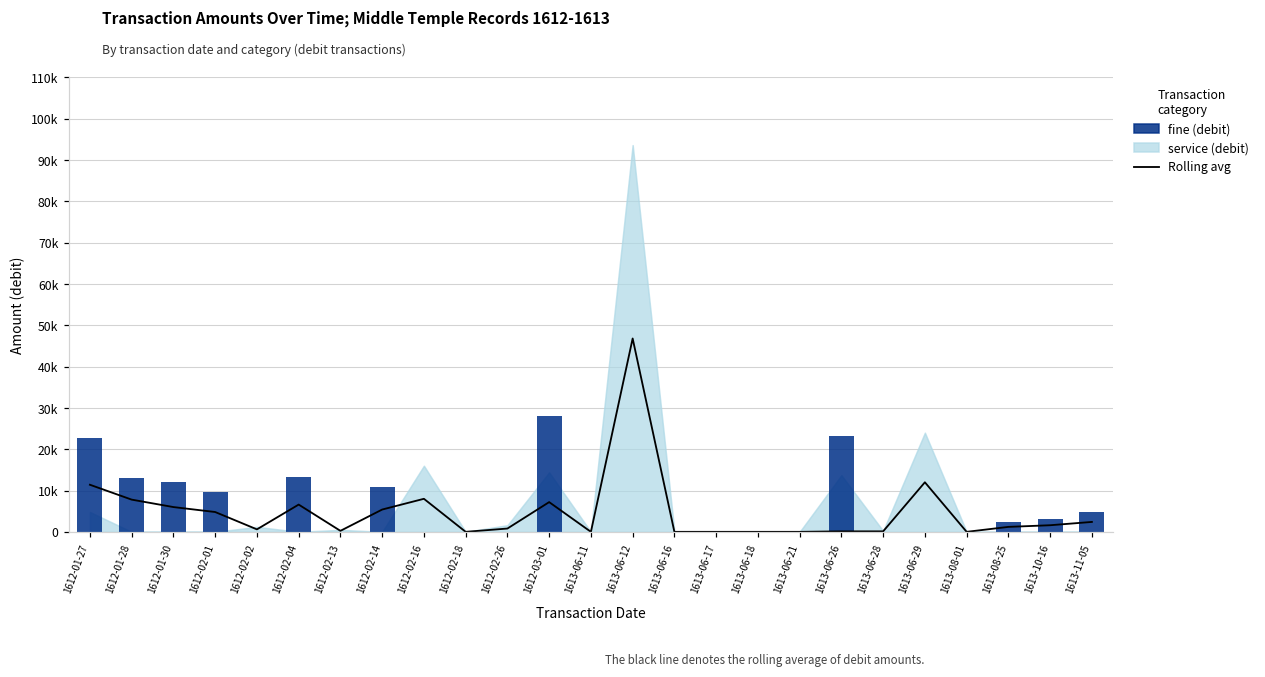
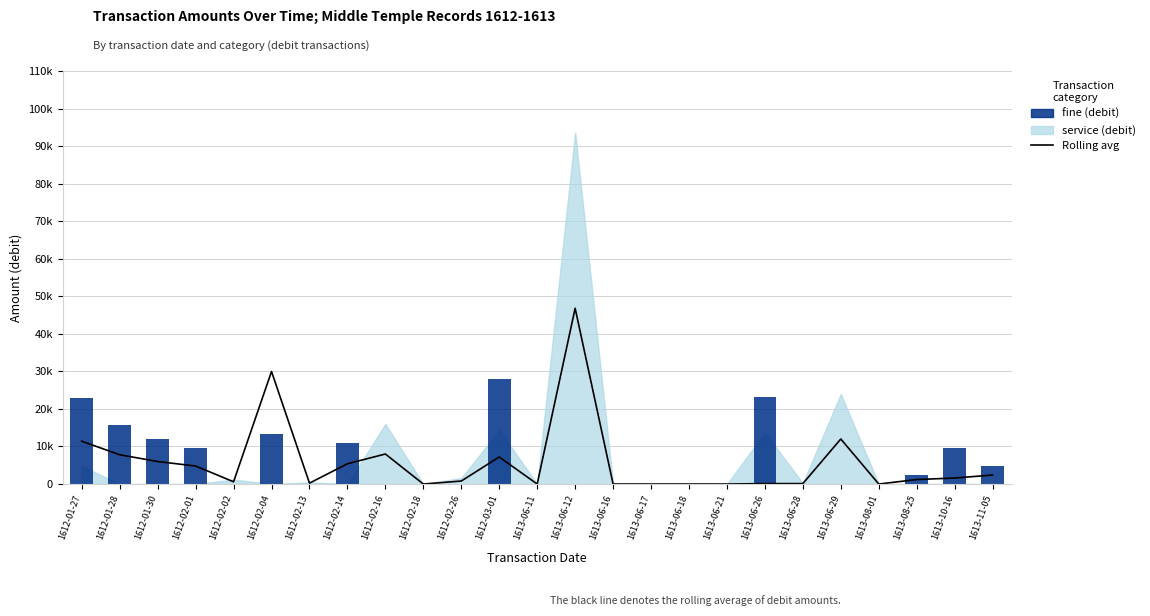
  {
    "Rolling avg": {
      "1612-01-27": 11000,
      "1612-01-28": 8000,
      "1612-01-30": 6000,
      "1612-02-01": 5000,
-     "1612-02-04": 7000,
+     "1612-02-04": 30000,
      "1612-02-14": 5000,
      "1612-02-16": 8000,
      "1612-02-26": 1000,
      "1612-03-01": 7000,
      "1613-06-12": 47000,
      "1613-06-26": 0,
      "1613-06-29": 12000,
      "1613-08-25": 1000,
      "1613-10-16": 2000,
      "1613-11-05": 2000
    },
    "fine (debit)": {
      "1612-01-27": 23000,
-     "1612-01-28": 13000,
+     "1612-01-28": 16000,
      "1612-01-30": 12000,
      "1612-02-01": 10000,
      "1612-02-02": 0,
      "1612-02-04": 13000,
      "1612-02-13": 0,
      "1612-02-14": 11000,
      "1612-02-16": 0,
      "1612-02-18": 0,
      "1612-02-26": 0,
      "1612-03-01": 28000,
      "1613-06-11": 0,
      "1613-06-12": 0,
      "1613-06-16": 0,
      "1613-06-17": 0,
      "1613-06-18": 0,
      "1613-06-21": 0,
      "1613-06-26": 23000,
      "1613-06-28": 0,
      "1613-06-29": 0,
      "1613-08-01": 0,
      "1613-08-25": 2000,
-     "1613-10-16": 3000,
+     "1613-10-16": 10000,
      "1613-11-05": 5000
    },
    "service (debit)": {
      "1612-01-27": 5000,
      "1612-01-28": 0,
      "1612-01-30": 0,
      "1612-02-01": 0,
      "1612-02-04": 0,
      "1612-02-14": 0,
      "1612-02-16": 16000,
      "1612-02-26": 2000,
      "1612-03-01": 14000,
      "1613-06-12": 94000,
      "1613-06-26": 14000,
      "1613-06-29": 24000,
      "1613-08-25": 0,
      "1613-10-16": 0,
      "1613-11-05": 0
    }
  }
